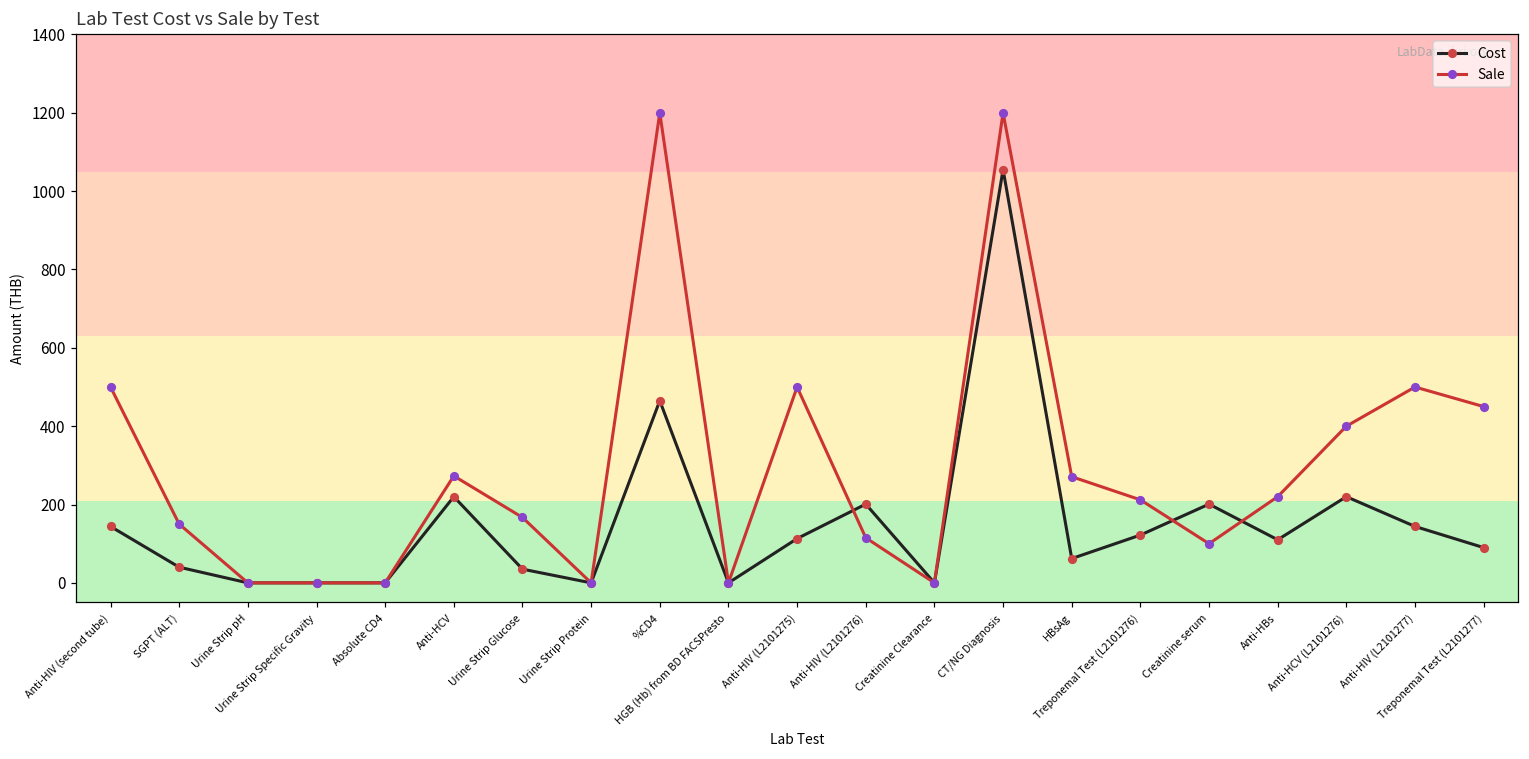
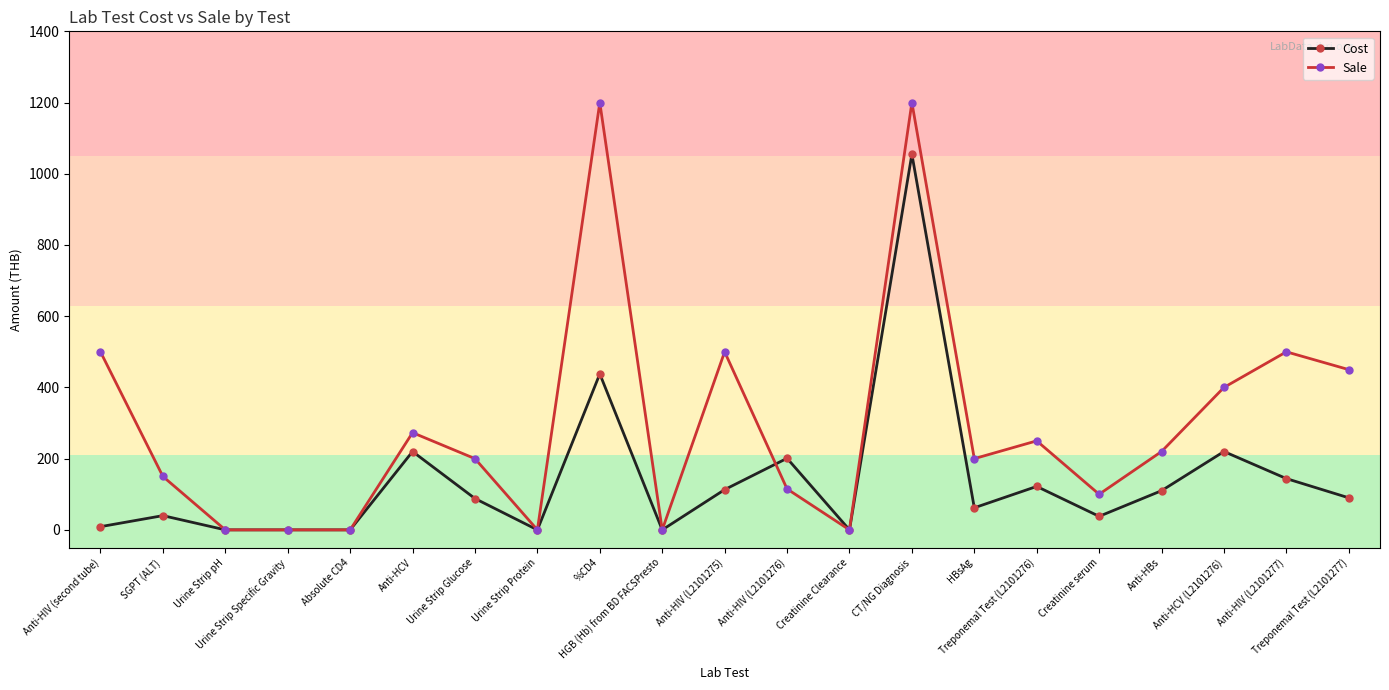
  {
    "Cost": {
-     "Anti-HIV (second tube)": 140,
+     "Anti-HIV (second tube)": 10,
      "SGPT (ALT)": 40,
      "Anti-HCV": 220,
-     "Urine Strip Glucose": 40,
-     "%CD4": 470,
+     "Urine Strip Glucose": 90,
+     "%CD4": 440,
      "Anti-HIV (L2101275)": 110,
      "Anti-HIV (L2101276)": 200,
      "CT/NG Diagnosis": 1060,
      "HBsAg": 60,
      "Treponemal Test (L2101276)": 120,
-     "Creatinine serum": 200,
+     "Creatinine serum": 40,
      "Anti-HBs": 110,
      "Anti-HCV (L2101276)": 220,
      "Anti-HIV (L2101277)": 140,
      "Treponemal Test (L2101277)": 90
    },
    "Sale": {
      "Anti-HIV (second tube)": 500,
      "SGPT (ALT)": 150,
      "Anti-HCV": 270,
-     "Urine Strip Glucose": 170,
+     "Urine Strip Glucose": 200,
      "%CD4": 1200,
      "Anti-HIV (L2101275)": 500,
      "Anti-HIV (L2101276)": 120,
      "CT/NG Diagnosis": 1200,
-     "HBsAg": 270,
-     "Treponemal Test (L2101276)": 210,
+     "HBsAg": 200,
+     "Treponemal Test (L2101276)": 250,
      "Creatinine serum": 100,
      "Anti-HBs": 220,
      "Anti-HCV (L2101276)": 400,
      "Anti-HIV (L2101277)": 500,
      "Treponemal Test (L2101277)": 450
    }
  }
